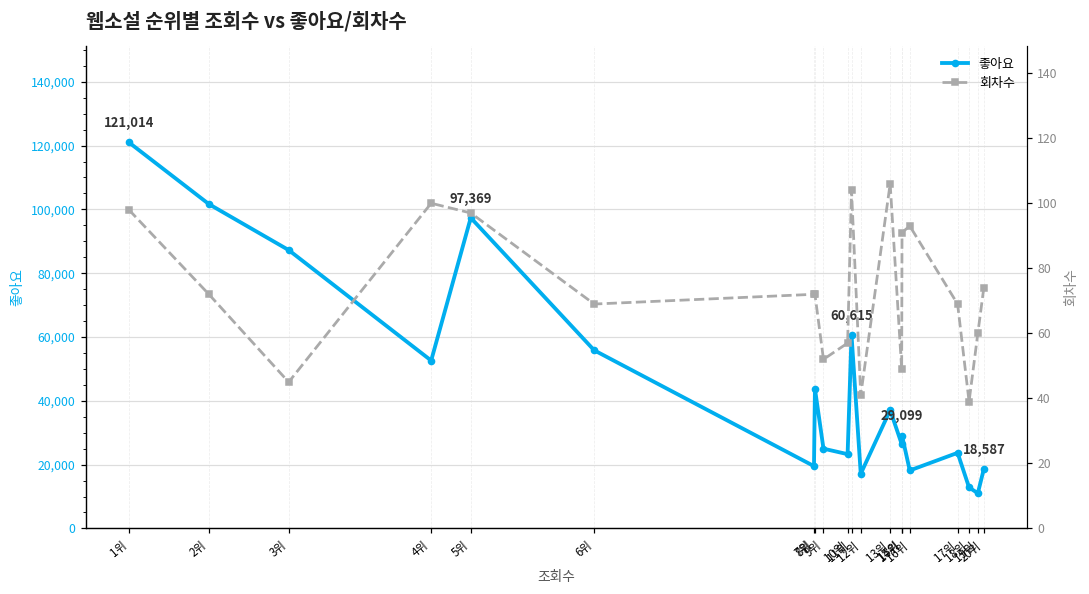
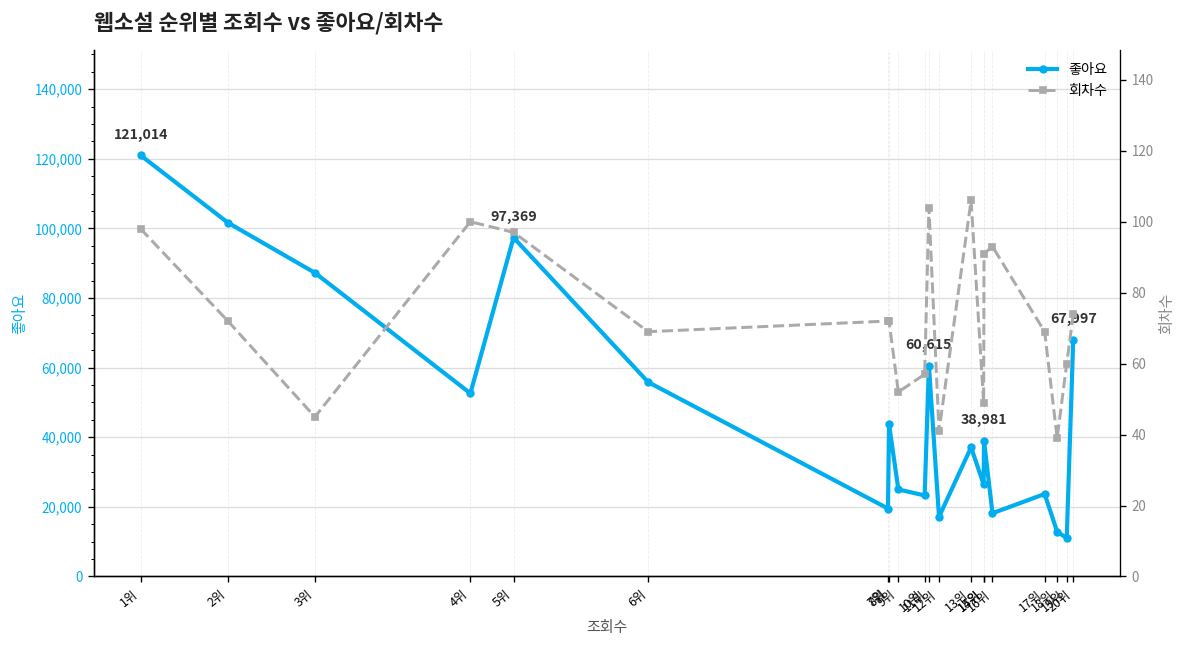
  {
    "좋아요": {
      "1위": "121,014",
      "5위": "97,369",
      "11위": "60,615",
-     "15위": "29,099",
-     "20위": "18,587"
+     "15위": "38,981",
+     "20위": "67,997"
    }
  }
